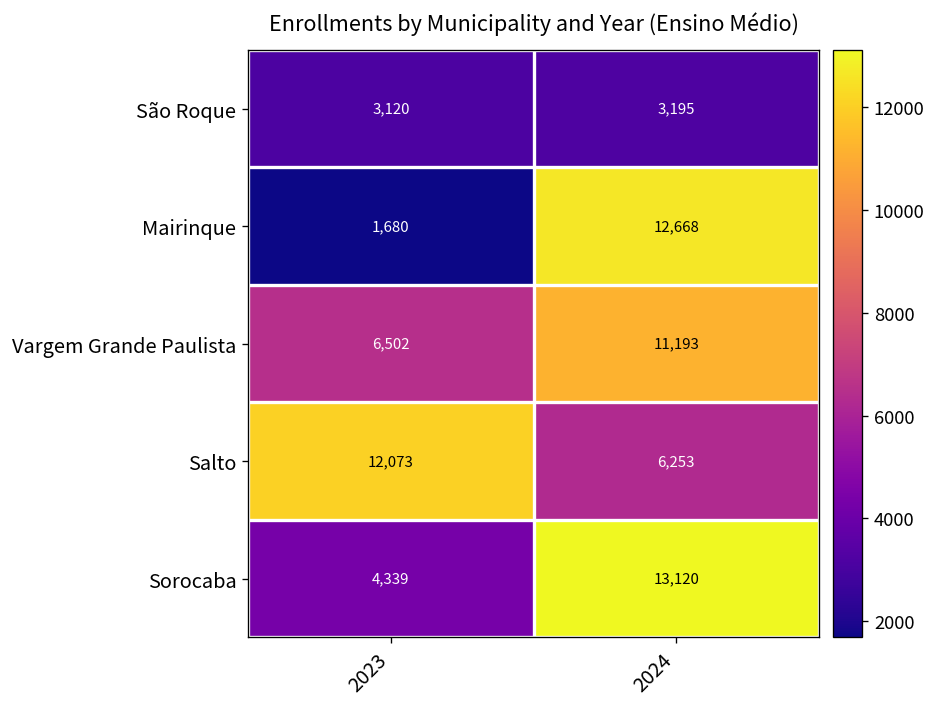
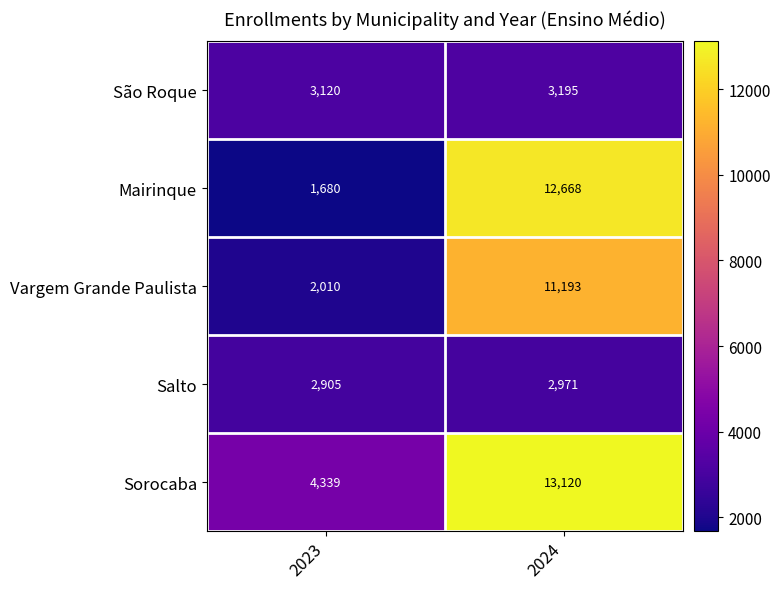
  {
    "São Roque": {
      "2023": "3,120",
      "2024": "3,195"
    },
    "Mairinque": {
      "2023": "1,680",
      "2024": "12,668"
    },
    "Vargem Grande Paulista": {
-     "2023": "6,502",
+     "2023": "2,010",
      "2024": "11,193"
    },
    "Salto": {
-     "2023": "12,073",
-     "2024": "6,253"
+     "2023": "2,905",
+     "2024": "2,971"
    },
    "Sorocaba": {
      "2023": "4,339",
      "2024": "13,120"
    }
  }
